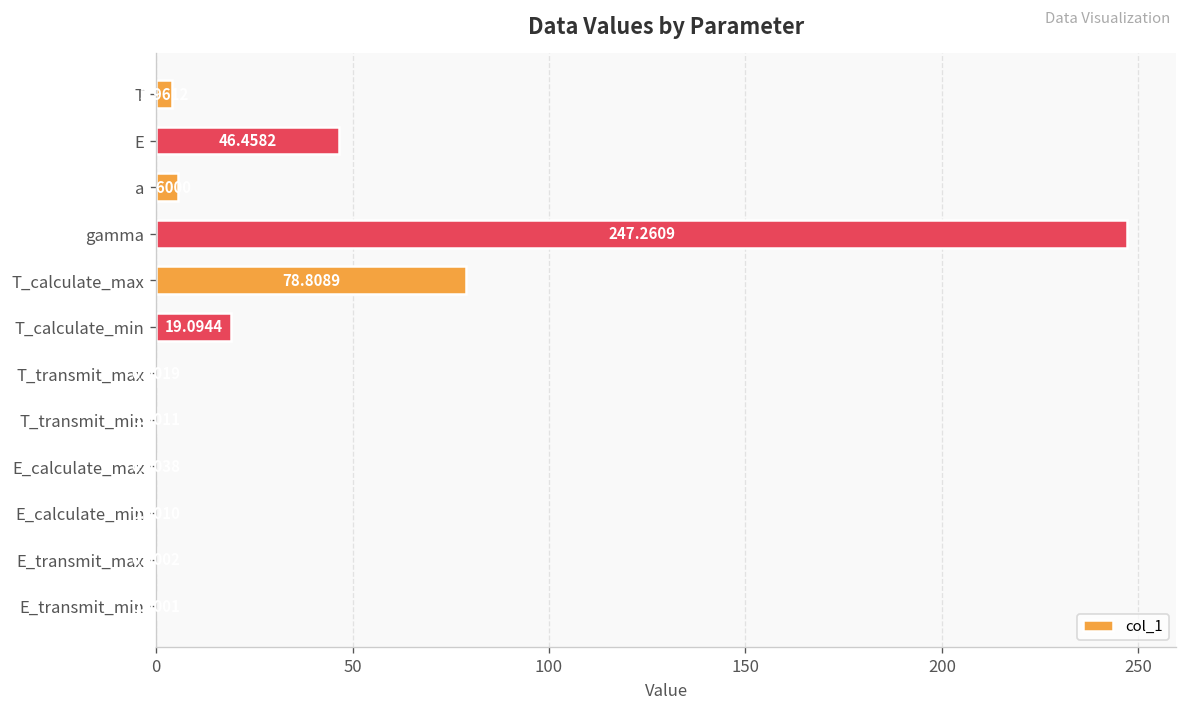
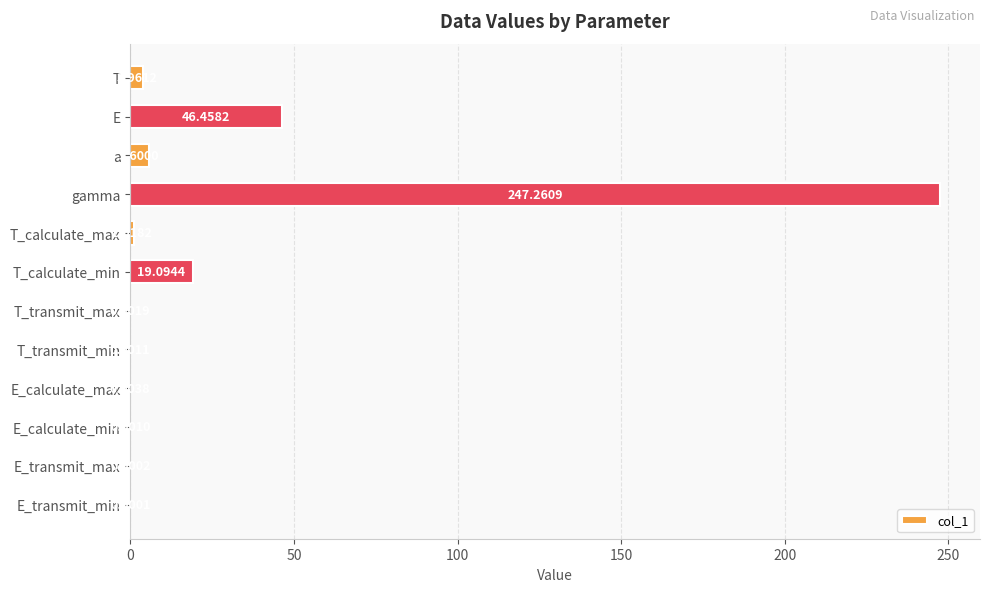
  {
    "T": 4,
    "a": 6,
-   "T_calculate_max": 79
+   "T_calculate_max": 1
  }
